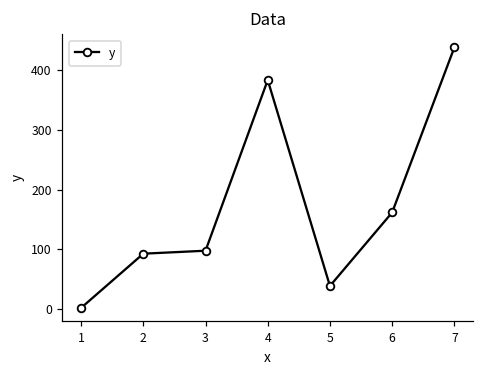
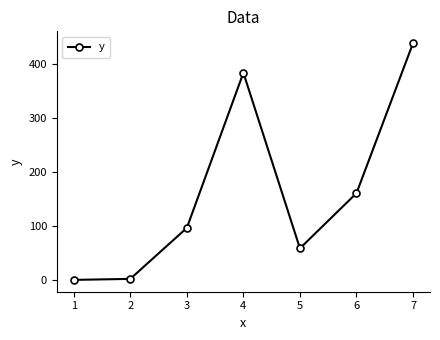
  {
    "1": 0,
-   "2": 90,
+   "2": 0,
    "3": 100,
    "4": 380,
-   "5": 40,
+   "5": 60,
    "6": 160,
    "7": 440
  }
